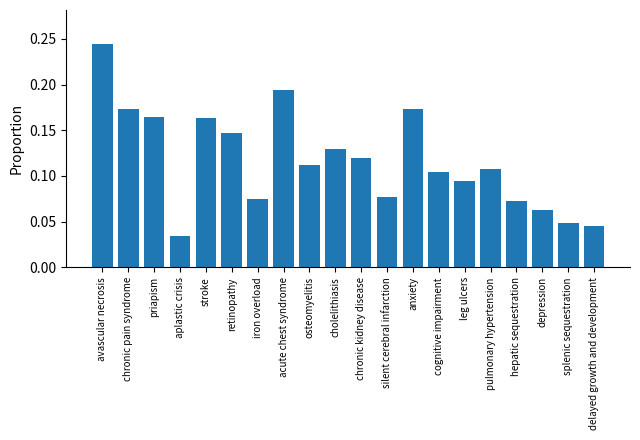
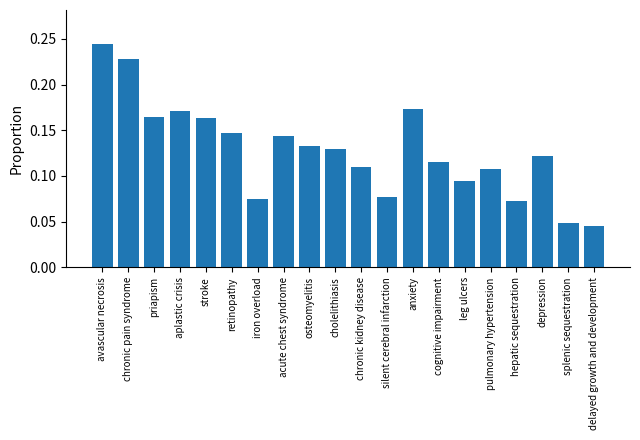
  {
    "avascular necrosis": 0.24,
-   "chronic pain syndrome": 0.17,
+   "chronic pain syndrome": 0.23,
    "priapism": 0.16,
-   "aplastic crisis": 0.03,
+   "aplastic crisis": 0.17,
    "stroke": 0.16,
    "retinopathy": 0.15,
    "iron overload": 0.08,
-   "acute chest syndrome": 0.19,
-   "osteomyelitis": 0.11,
+   "acute chest syndrome": 0.14,
+   "osteomyelitis": 0.13,
    "cholelithiasis": 0.13,
-   "chronic kidney disease": 0.12,
+   "chronic kidney disease": 0.11,
    "silent cerebral infarction": 0.08,
    "anxiety": 0.17,
-   "cognitive impairment": 0.10,
+   "cognitive impairment": 0.11,
    "leg ulcers": 0.09,
    "pulmonary hypertension": 0.11,
    "hepatic sequestration": 0.07,
-   "depression": 0.06,
+   "depression": 0.12,
    "splenic sequestration": 0.05,
    "delayed growth and development": 0.04
  }
